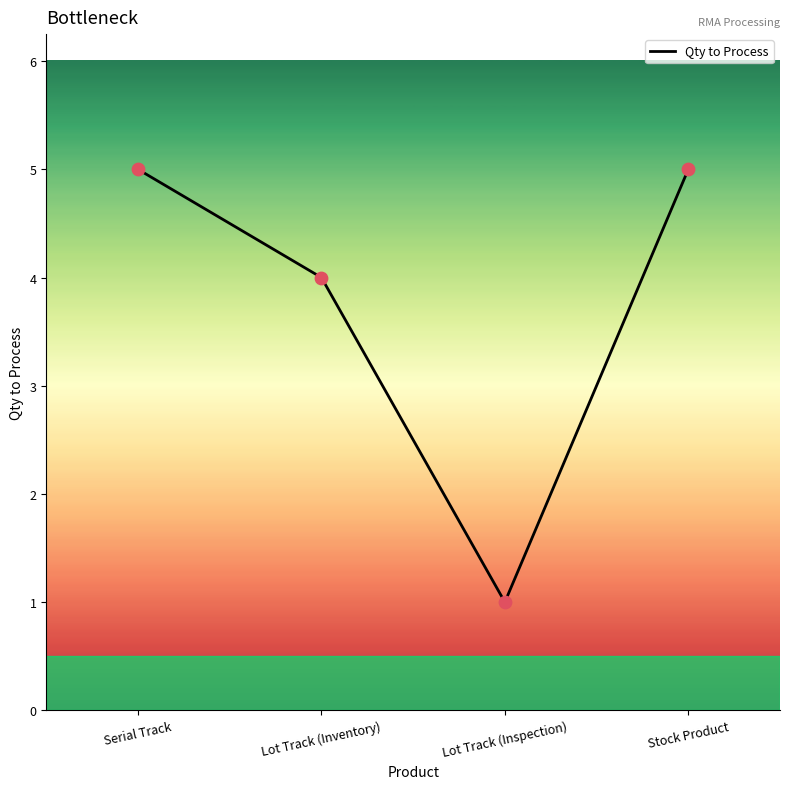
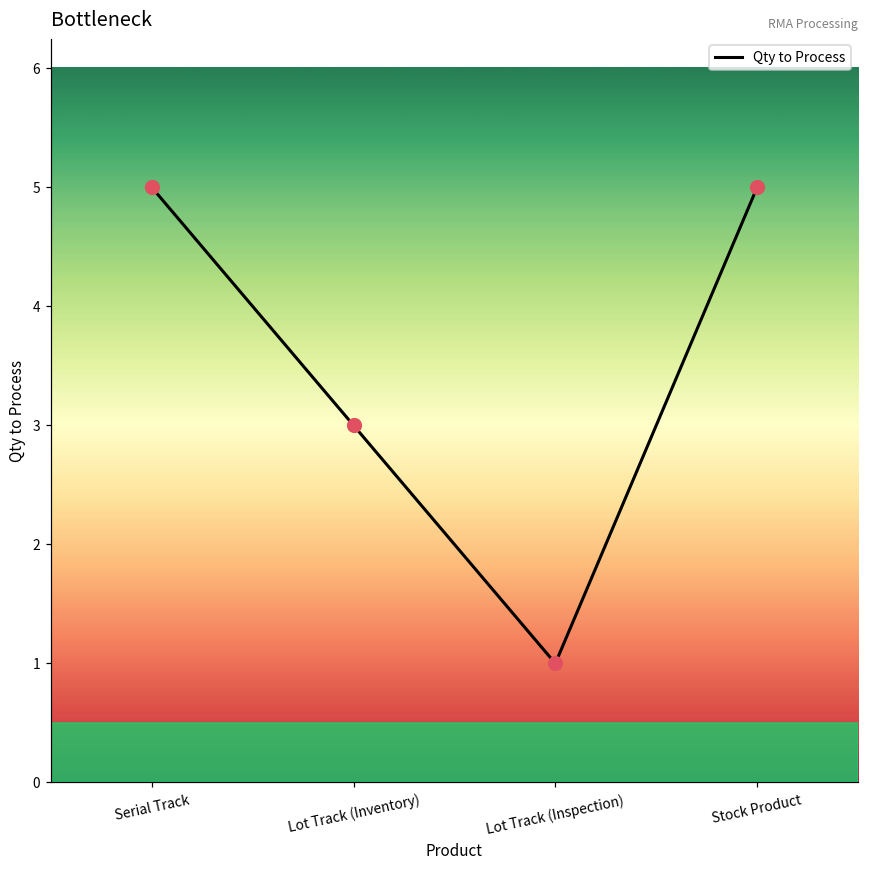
  {
    "Serial Track": 5,
-   "Lot Track (Inventory)": 4,
+   "Lot Track (Inventory)": 3,
    "Lot Track (Inspection)": 1,
    "Stock Product": 5
  }
